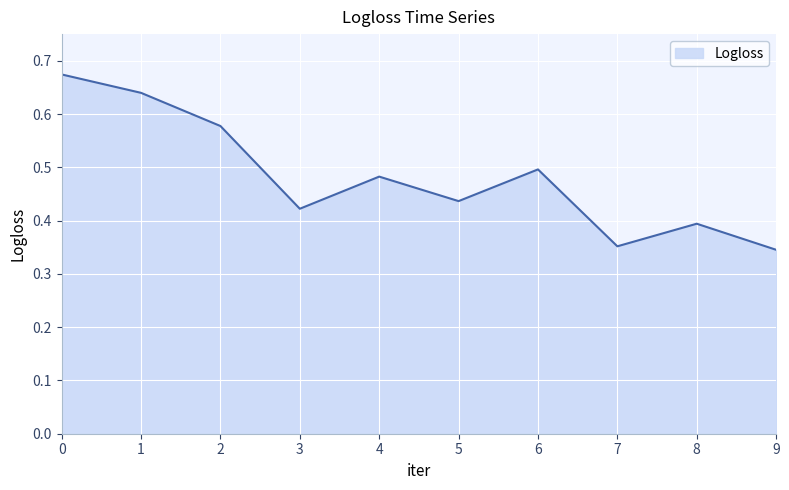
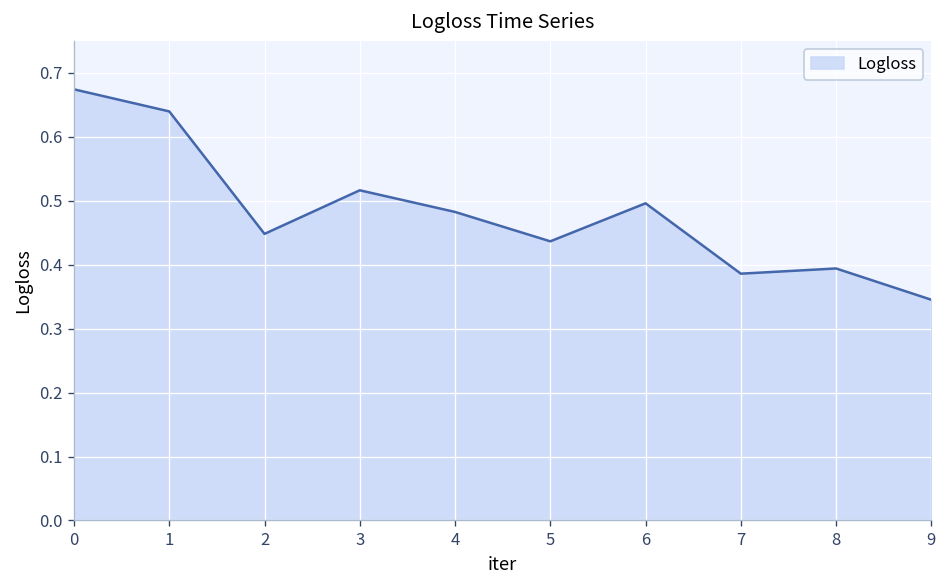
  {
    "0": 0.67,
    "1": 0.64,
-   "2": 0.58,
-   "3": 0.42,
+   "2": 0.45,
+   "3": 0.52,
    "4": 0.48,
    "5": 0.44,
    "6": 0.50,
-   "7": 0.35,
+   "7": 0.39,
    "8": 0.39,
    "9": 0.35
  }
